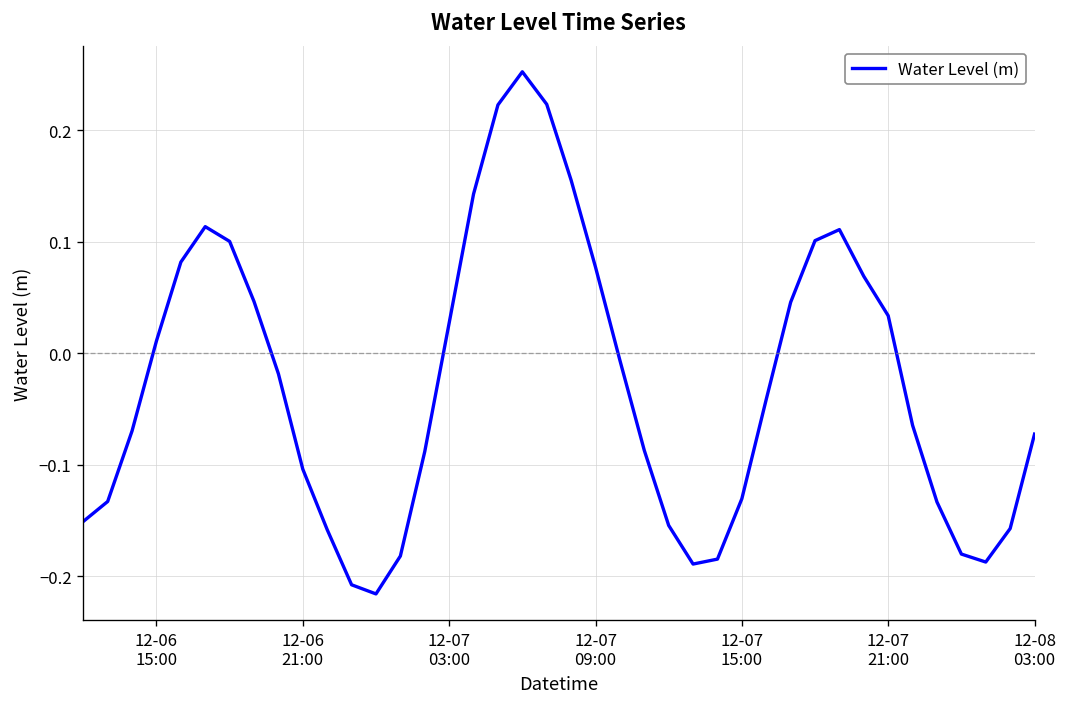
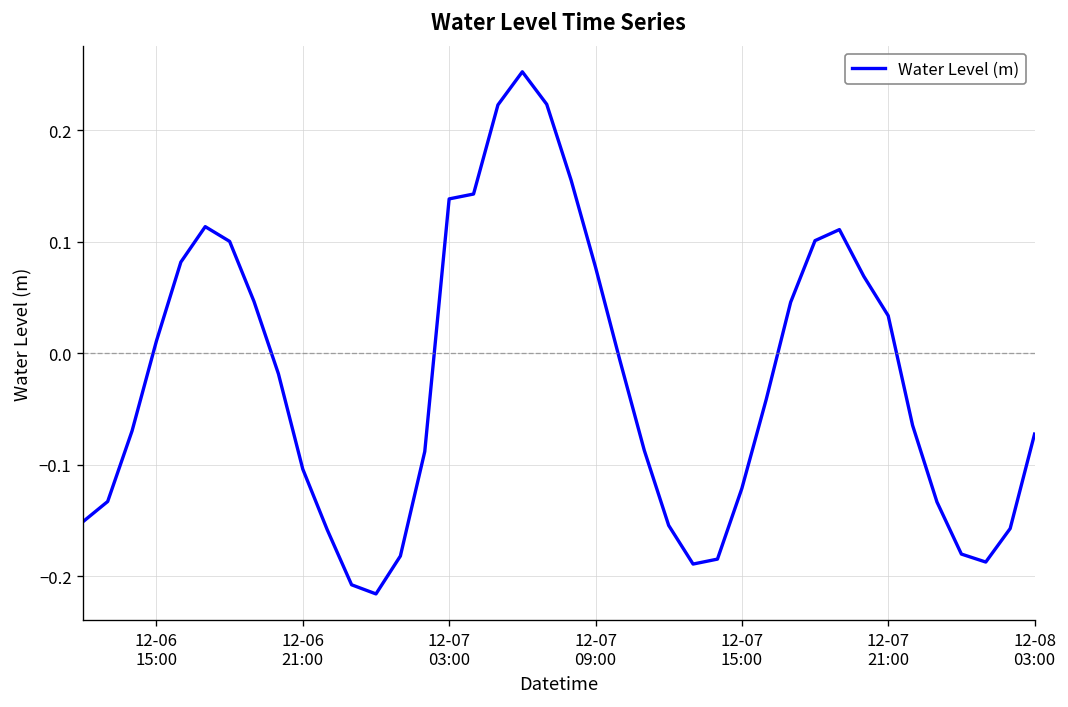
  {
    "12-06 15:00": 0.01,
    "12-06 21:00": -0.10,
-   "12-07 03:00": 0.03,
+   "12-07 03:00": 0.14,
    "12-07 09:00": 0.08,
-   "12-07 15:00": -0.13,
+   "12-07 15:00": -0.12,
    "12-07 21:00": 0.03,
    "12-08 03:00": -0.07
  }
